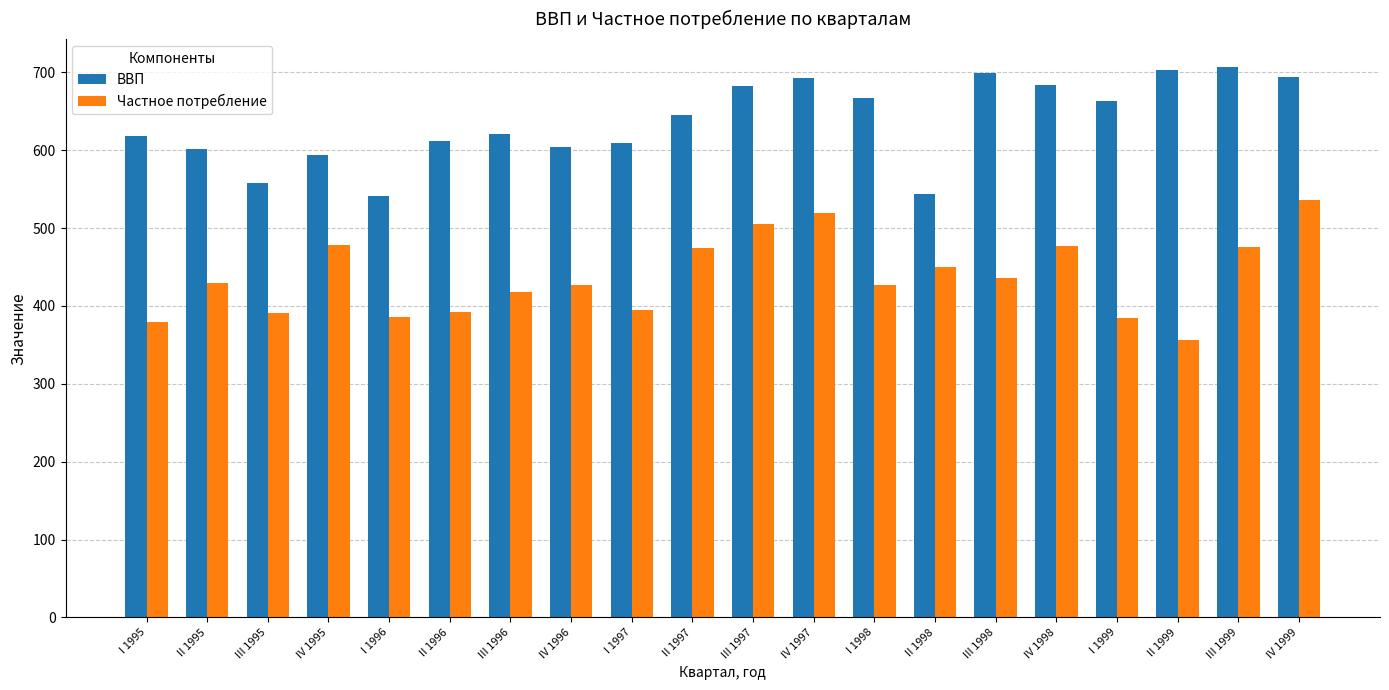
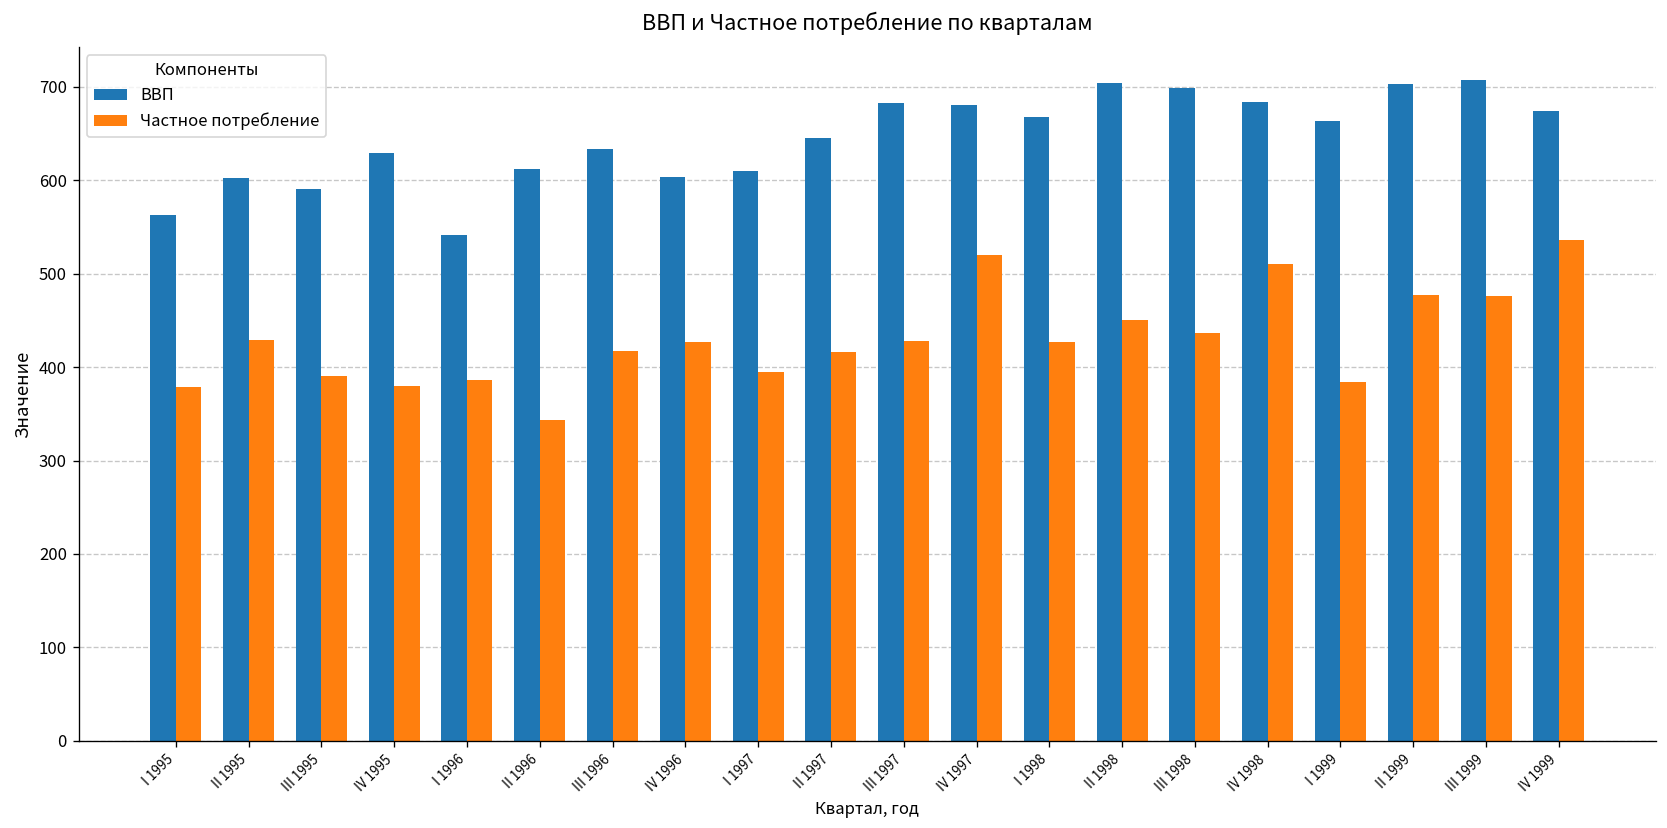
  {
    "ВВП": {
-     "I 1995": 620,
+     "I 1995": 560,
      "II 1995": 600,
-     "III 1995": 560,
-     "IV 1995": 590,
+     "III 1995": 590,
+     "IV 1995": 630,
      "I 1996": 540,
      "II 1996": 610,
-     "III 1996": 620,
+     "III 1996": 630,
      "IV 1996": 600,
      "I 1997": 610,
      "II 1997": 650,
      "III 1997": 680,
-     "IV 1997": 690,
+     "IV 1997": 680,
      "I 1998": 670,
-     "II 1998": 540,
+     "II 1998": 700,
      "III 1998": 700,
      "IV 1998": 680,
      "I 1999": 660,
      "II 1999": 700,
      "III 1999": 710,
-     "IV 1999": 690
+     "IV 1999": 670
    },
    "Частное потребление": {
      "I 1995": 380,
      "II 1995": 430,
      "III 1995": 390,
-     "IV 1995": 480,
+     "IV 1995": 380,
      "I 1996": 390,
-     "II 1996": 390,
+     "II 1996": 340,
      "III 1996": 420,
      "IV 1996": 430,
      "I 1997": 390,
-     "II 1997": 470,
-     "III 1997": 510,
+     "II 1997": 420,
+     "III 1997": 430,
      "IV 1997": 520,
      "I 1998": 430,
      "II 1998": 450,
      "III 1998": 440,
-     "IV 1998": 480,
+     "IV 1998": 510,
      "I 1999": 380,
-     "II 1999": 360,
+     "II 1999": 480,
      "III 1999": 480,
      "IV 1999": 540
    }
  }
